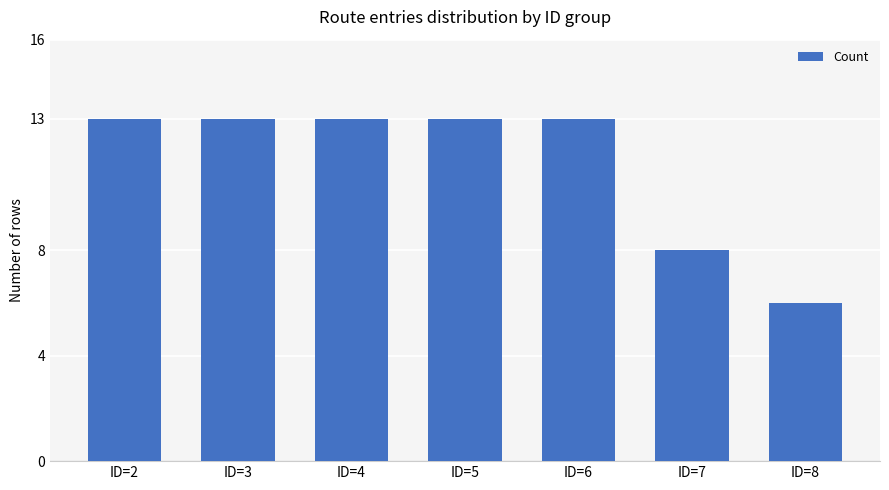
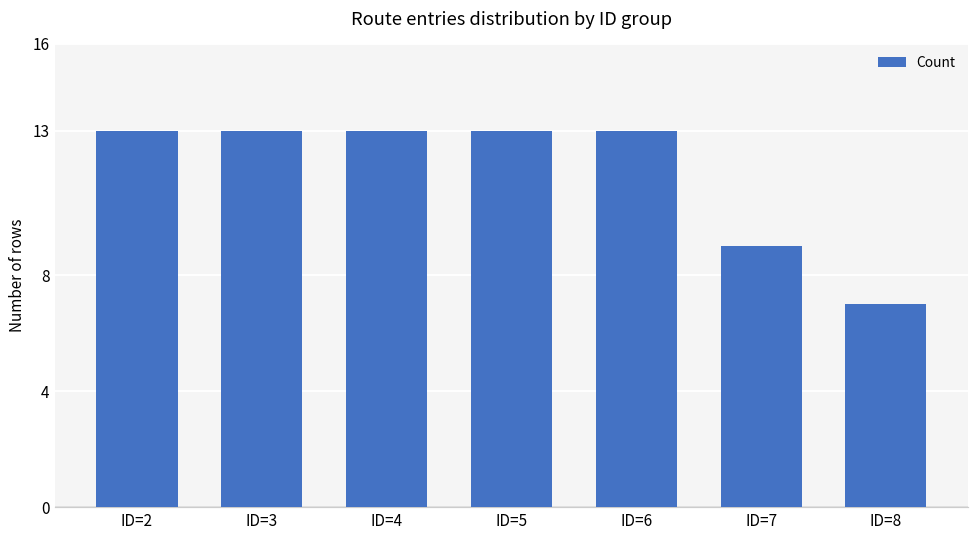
  {
    "ID=2": 13,
    "ID=3": 13,
    "ID=4": 13,
    "ID=5": 13,
    "ID=6": 13,
-   "ID=7": 8,
-   "ID=8": 6
+   "ID=7": 9,
+   "ID=8": 7
  }
